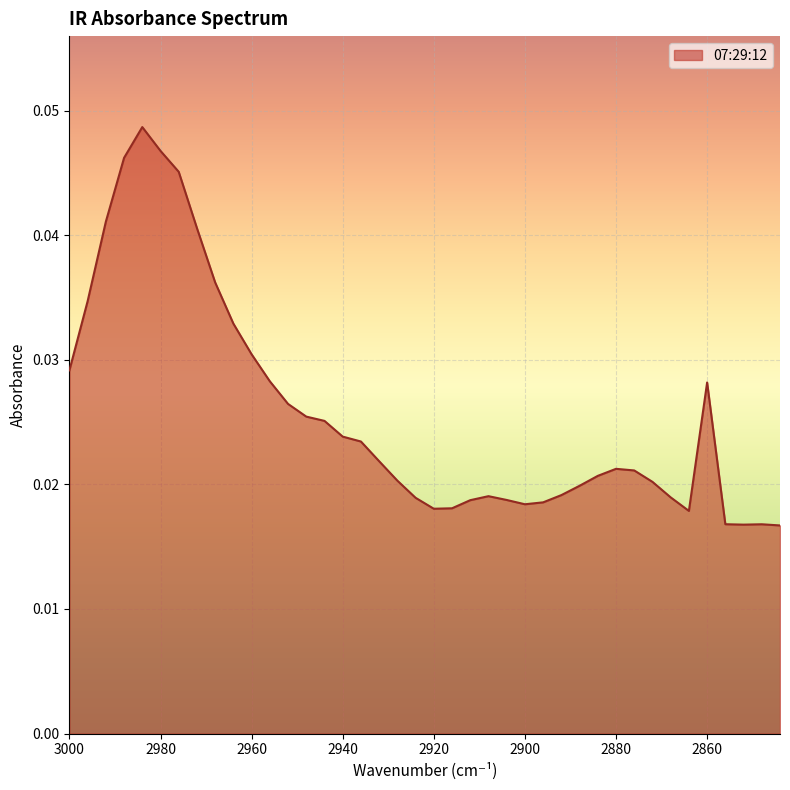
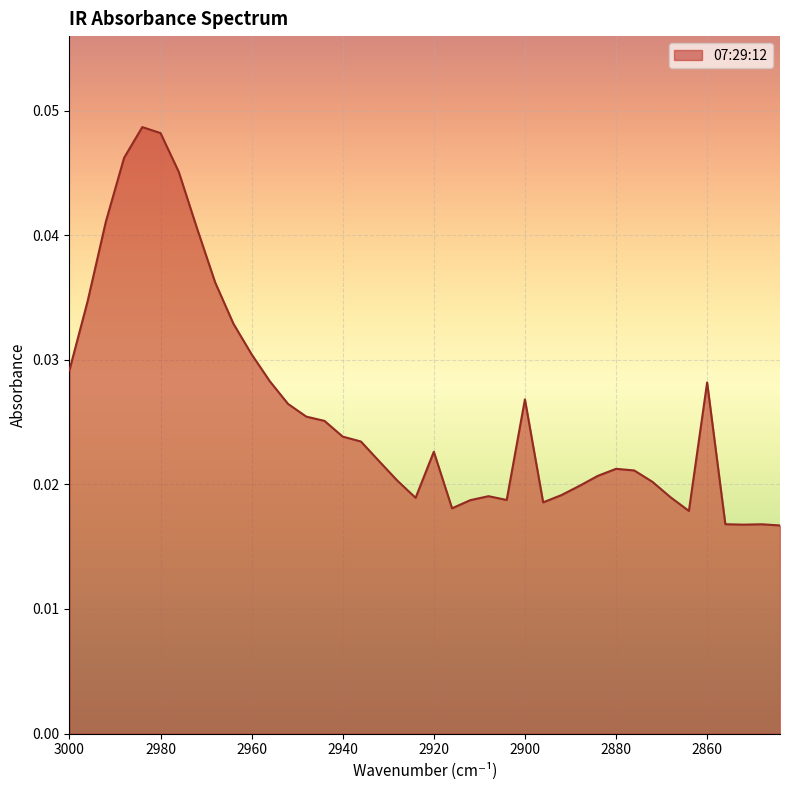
  {
    "3000": 0.0291,
-   "2980": 0.0468,
+   "2980": 0.0482,
    "2960": 0.0304,
    "2940": 0.0238,
-   "2920": 0.0180,
-   "2900": 0.0184,
+   "2920": 0.0226,
+   "2900": 0.0268,
    "2880": 0.0212,
    "2860": 0.0282
  }
